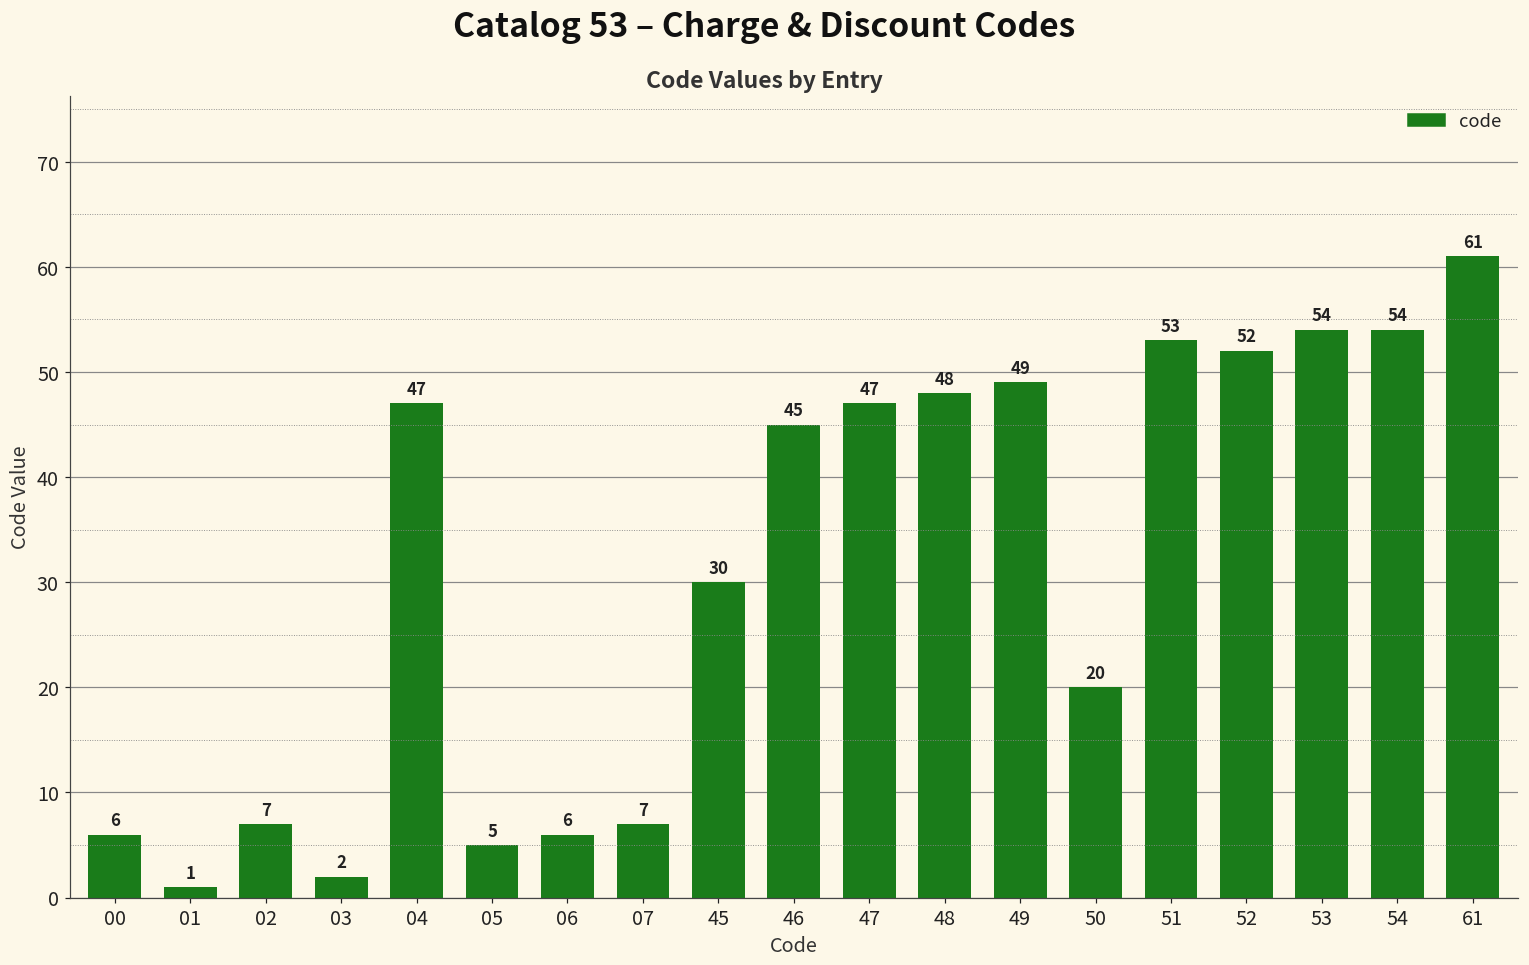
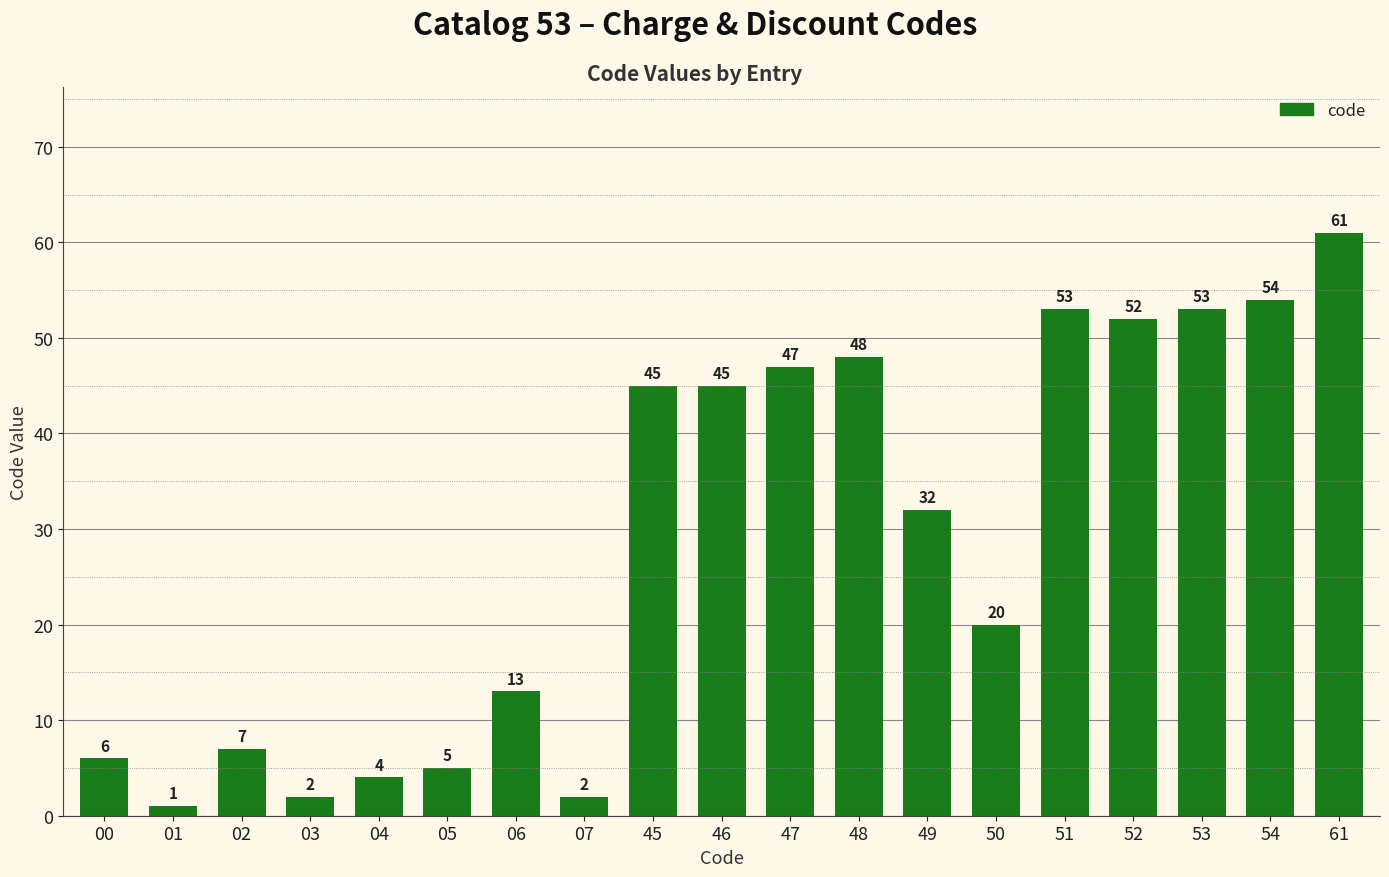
  {
    "00": 6,
    "01": 1,
    "02": 7,
    "03": 2,
-   "04": 47,
+   "04": 4,
    "05": 5,
-   "06": 6,
-   "07": 7,
-   "45": 30,
+   "06": 13,
+   "07": 2,
+   "45": 45,
    "46": 45,
    "47": 47,
    "48": 48,
-   "49": 49,
+   "49": 32,
    "50": 20,
    "51": 53,
    "52": 52,
-   "53": 54,
+   "53": 53,
    "54": 54,
    "61": 61
  }
